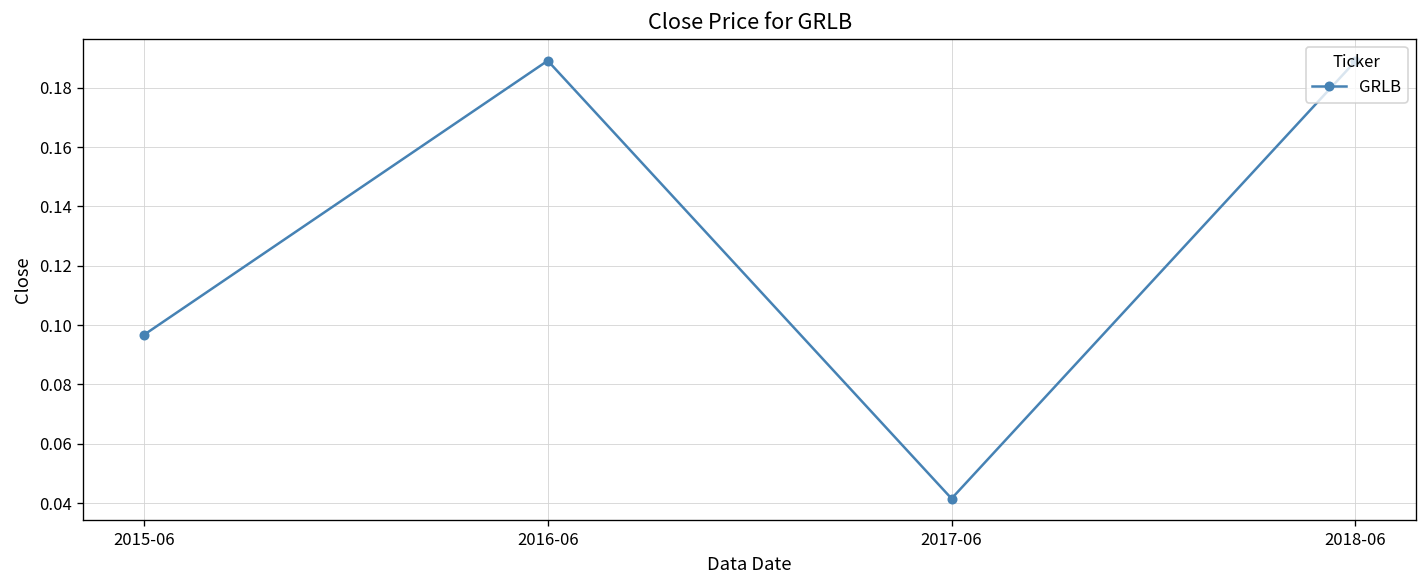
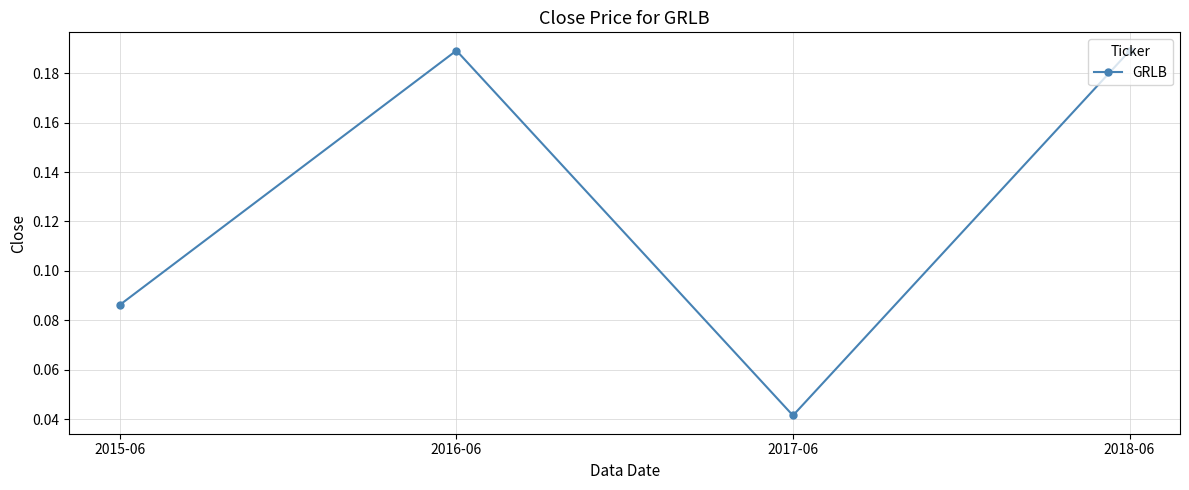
  {
-   "2015-06": 0.097,
+   "2015-06": 0.086,
    "2016-06": 0.189,
    "2017-06": 0.042
  }
